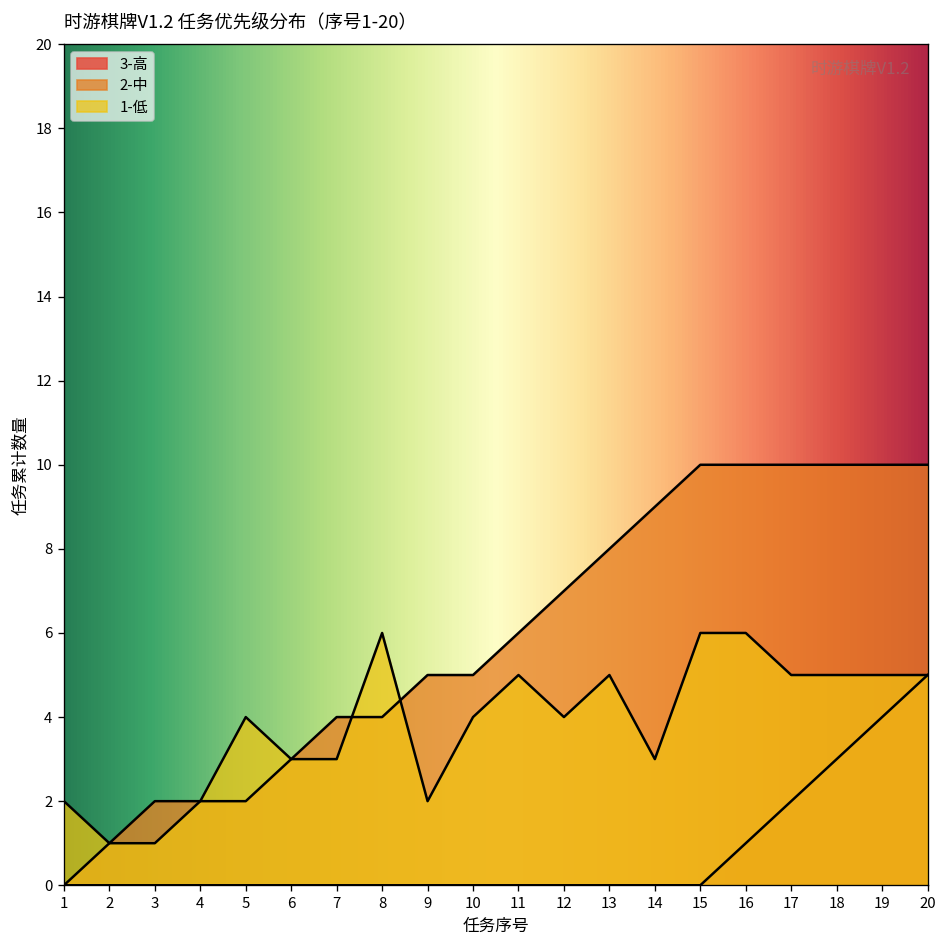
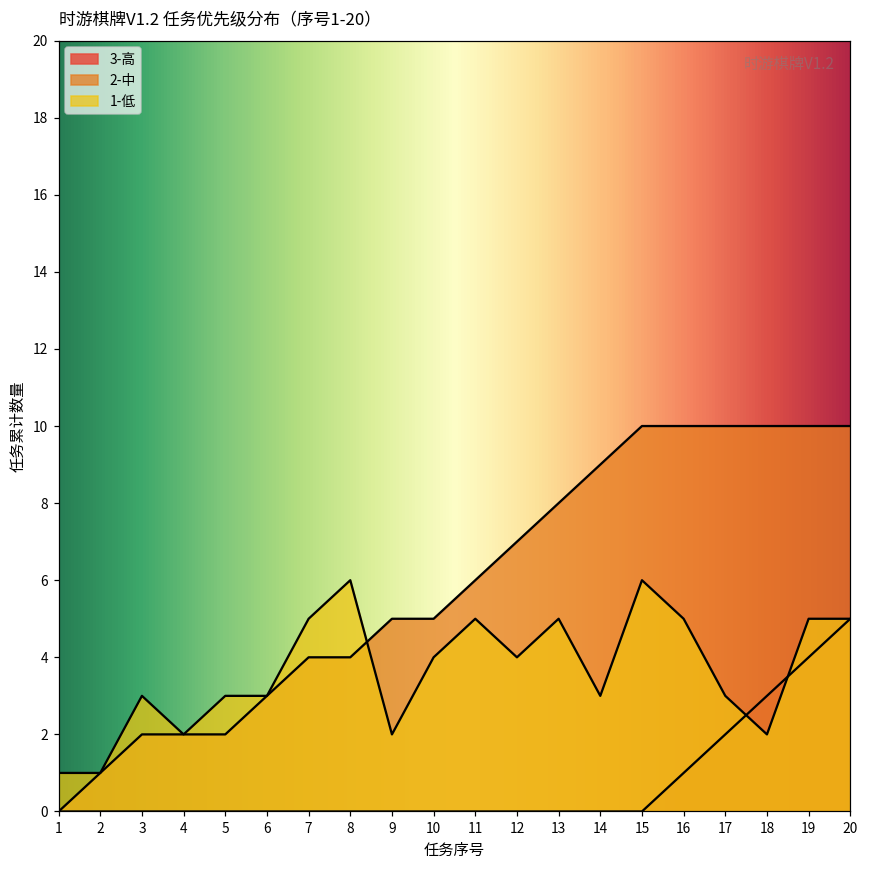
  {
    "1-低": {
-     "1": 2,
-     "3": 1,
-     "5": 4,
-     "7": 3,
+     "1": 1,
+     "3": 3,
+     "5": 3,
+     "7": 5,
      "8": 6,
      "9": 2,
      "10": 4,
      "11": 5,
      "12": 4,
      "13": 5,
      "14": 3,
      "15": 6,
-     "16": 6,
-     "17": 5,
-     "18": 5,
+     "16": 5,
+     "17": 3,
+     "18": 2,
      "19": 5
    }
  }
